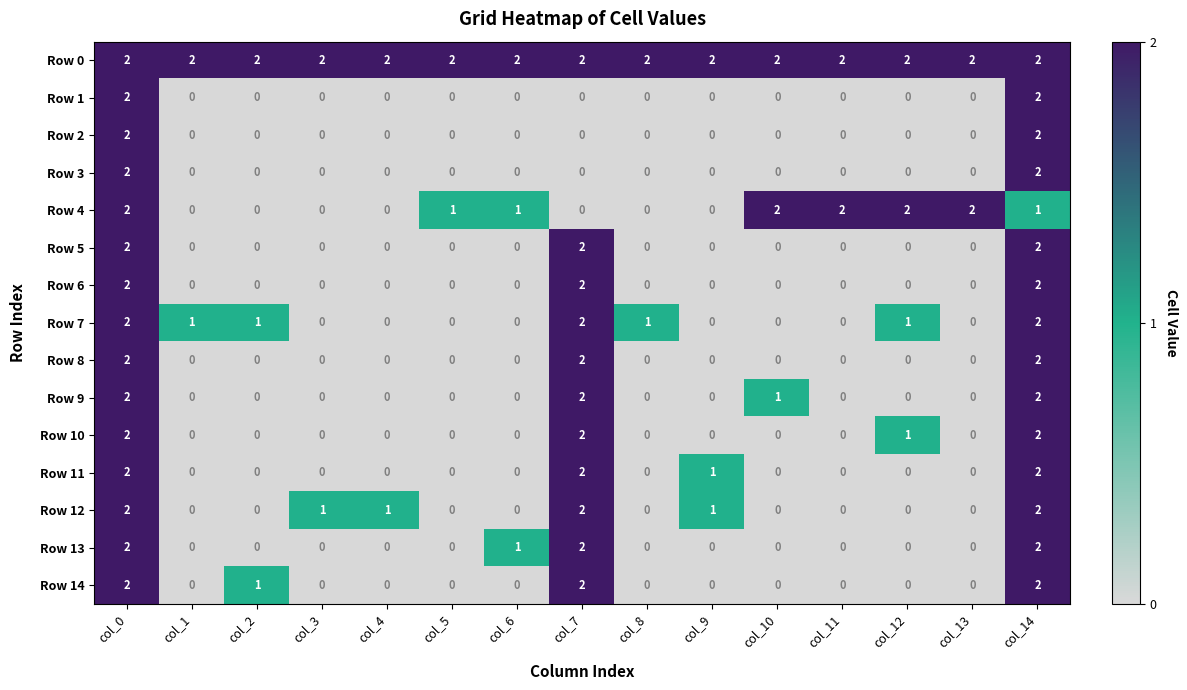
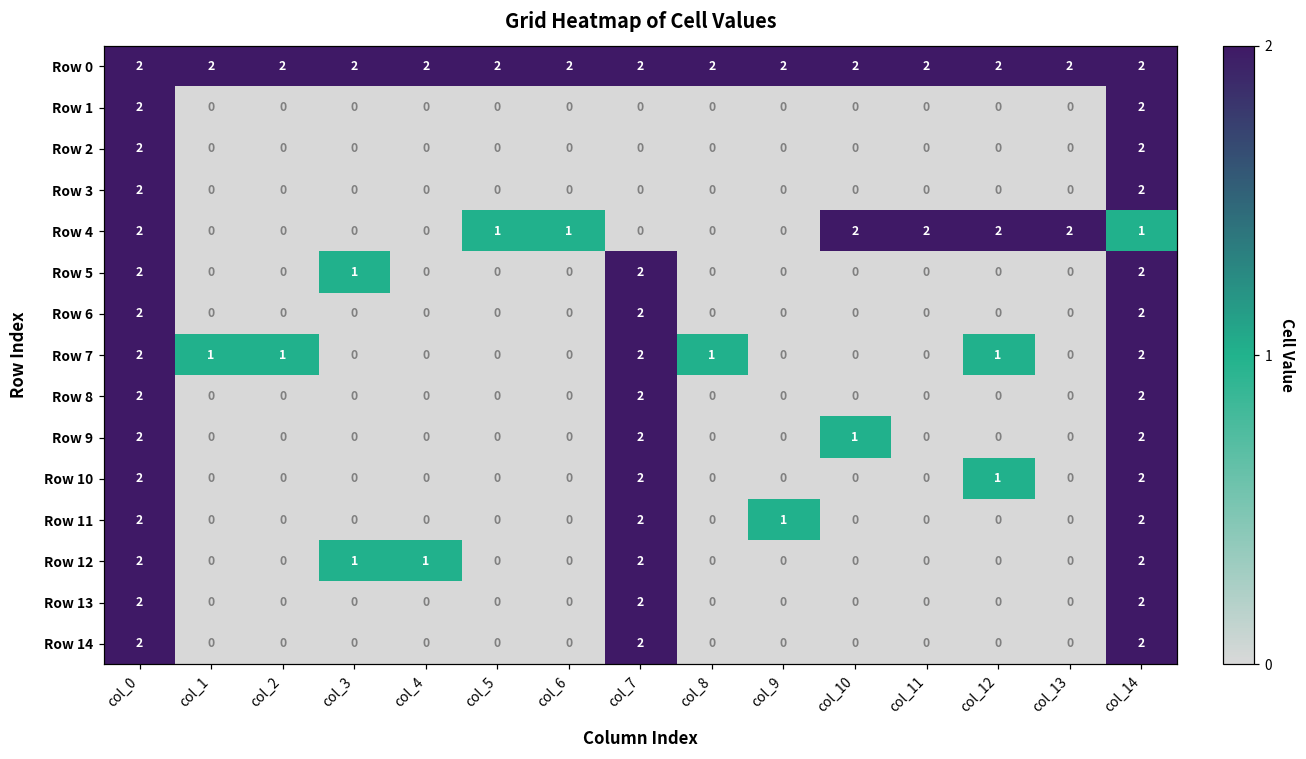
  {
    "Row 5": {
      "col_0": 2,
      "col_1": 0,
      "col_2": 0,
-     "col_3": 0,
+     "col_3": 1,
      "col_4": 0,
      "col_5": 0,
      "col_6": 0,
      "col_7": 2,
      "col_8": 0,
      "col_9": 0,
      "col_10": 0,
      "col_11": 0,
      "col_12": 0,
      "col_13": 0,
      "col_14": 2
    },
    "Row 12": {
      "col_0": 2,
      "col_1": 0,
      "col_2": 0,
      "col_3": 1,
      "col_4": 1,
      "col_5": 0,
      "col_6": 0,
      "col_7": 2,
      "col_8": 0,
-     "col_9": 1,
+     "col_9": 0,
      "col_10": 0,
      "col_11": 0,
      "col_12": 0,
      "col_13": 0,
      "col_14": 2
    },
    "Row 13": {
      "col_0": 2,
      "col_1": 0,
      "col_2": 0,
      "col_3": 0,
      "col_4": 0,
      "col_5": 0,
-     "col_6": 1,
+     "col_6": 0,
      "col_7": 2,
      "col_8": 0,
      "col_9": 0,
      "col_10": 0,
      "col_11": 0,
      "col_12": 0,
      "col_13": 0,
      "col_14": 2
    },
    "Row 14": {
      "col_0": 2,
      "col_1": 0,
-     "col_2": 1,
+     "col_2": 0,
      "col_3": 0,
      "col_4": 0,
      "col_5": 0,
      "col_6": 0,
      "col_7": 2,
      "col_8": 0,
      "col_9": 0,
      "col_10": 0,
      "col_11": 0,
      "col_12": 0,
      "col_13": 0,
      "col_14": 2
    }
  }
